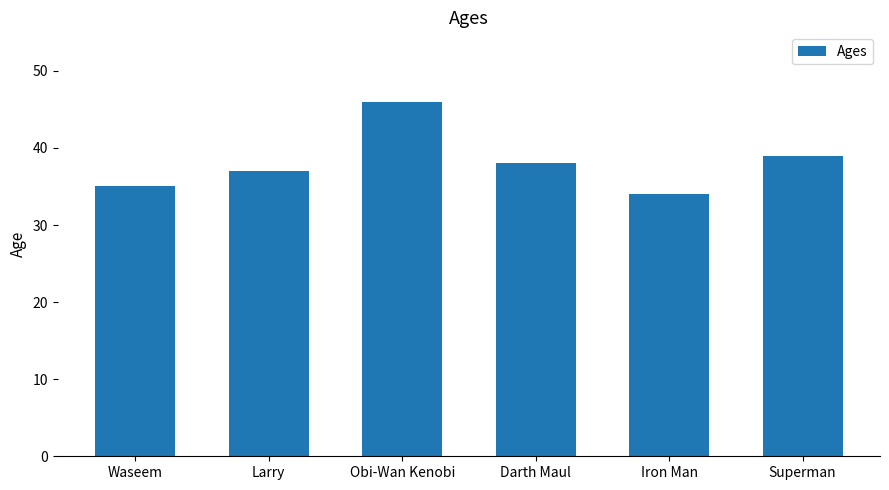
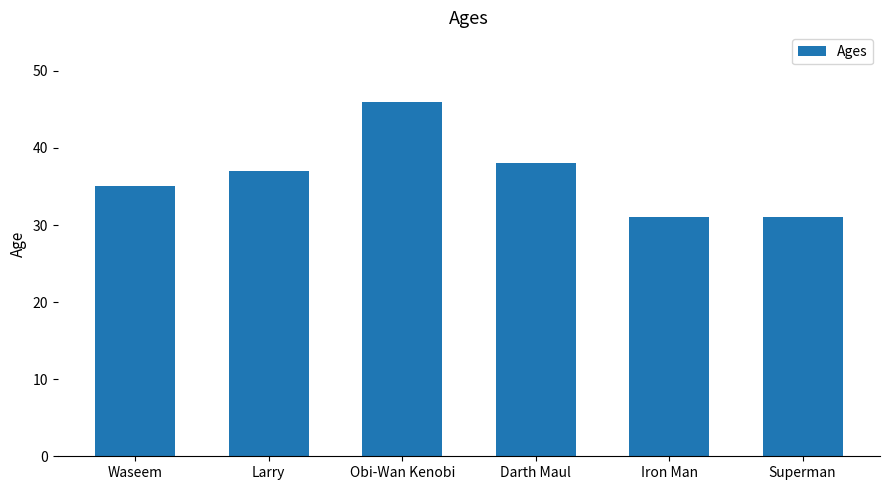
  {
    "Waseem": 35,
    "Larry": 37,
    "Obi-Wan Kenobi": 46,
    "Darth Maul": 38,
-   "Iron Man": 34,
-   "Superman": 39
+   "Iron Man": 31,
+   "Superman": 31
  }
